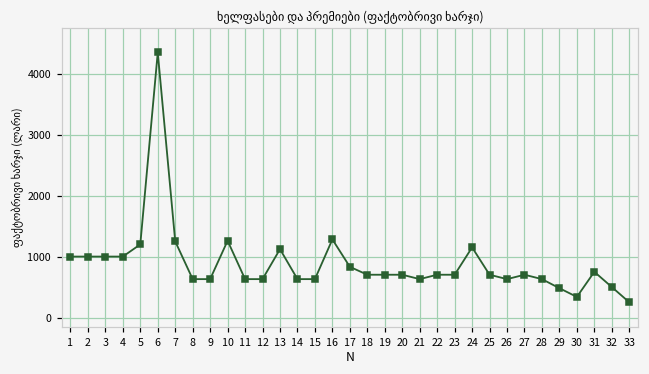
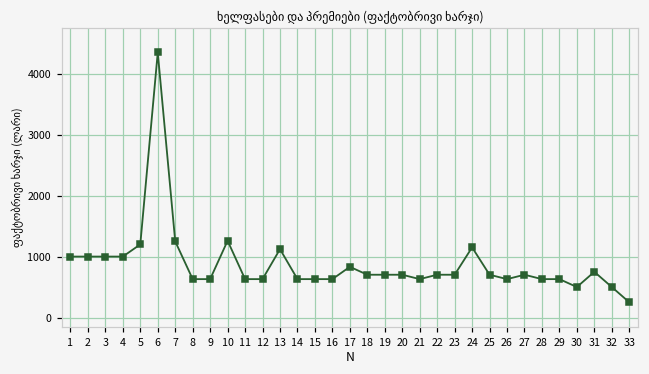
  {
    "1": 1000,
    "2": 1000,
    "3": 1000,
    "4": 1000,
    "5": 1200,
    "6": 4400,
    "7": 1300,
    "8": 600,
    "9": 600,
    "10": 1300,
    "11": 600,
    "12": 600,
    "13": 1100,
    "14": 600,
    "15": 600,
-   "16": 1300,
+   "16": 600,
    "17": 800,
    "18": 700,
    "19": 700,
    "20": 700,
    "21": 600,
    "22": 700,
    "23": 700,
    "24": 1200,
    "25": 700,
    "26": 600,
    "27": 700,
    "28": 600,
-   "29": 500,
-   "30": 300,
+   "29": 600,
+   "30": 500,
    "31": 800,
    "32": 500,
    "33": 300
  }
